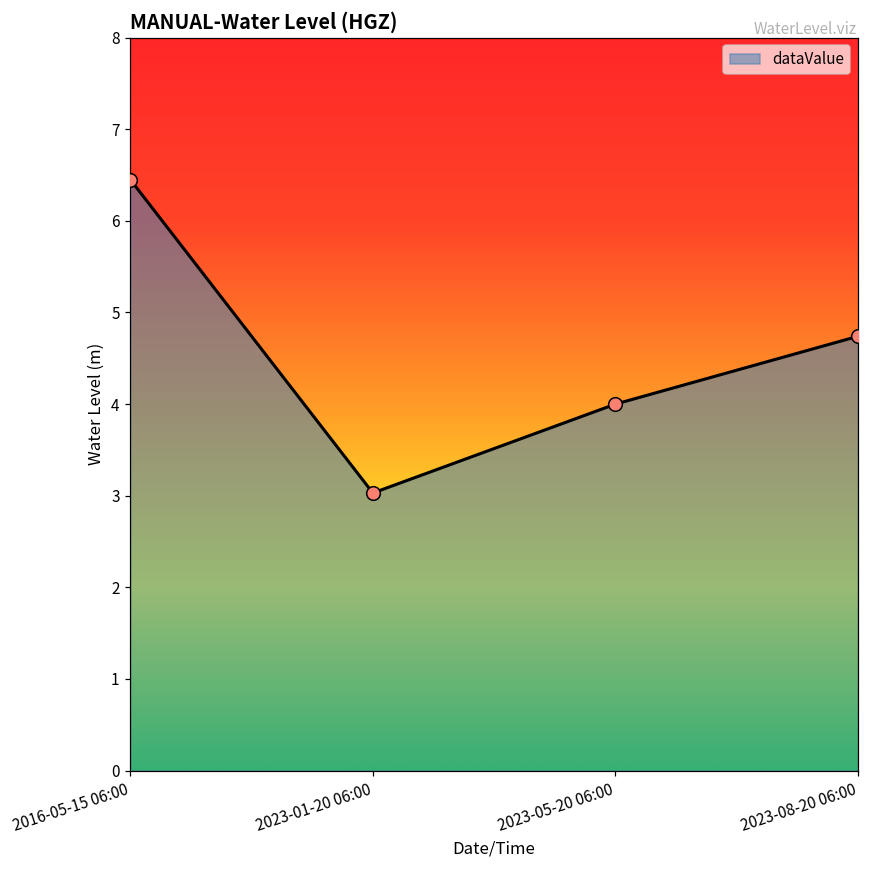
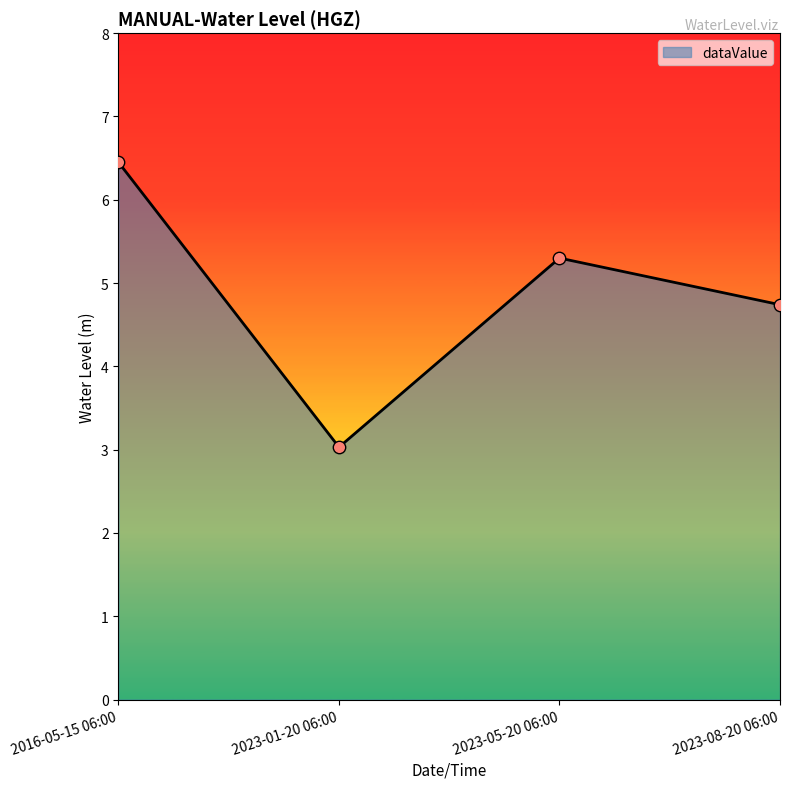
  {
    "2016-05-15 06:00": 6.5,
    "2023-01-20 06:00": 3.0,
-   "2023-05-20 06:00": 4.0,
+   "2023-05-20 06:00": 5.3,
    "2023-08-20 06:00": 4.7
  }
